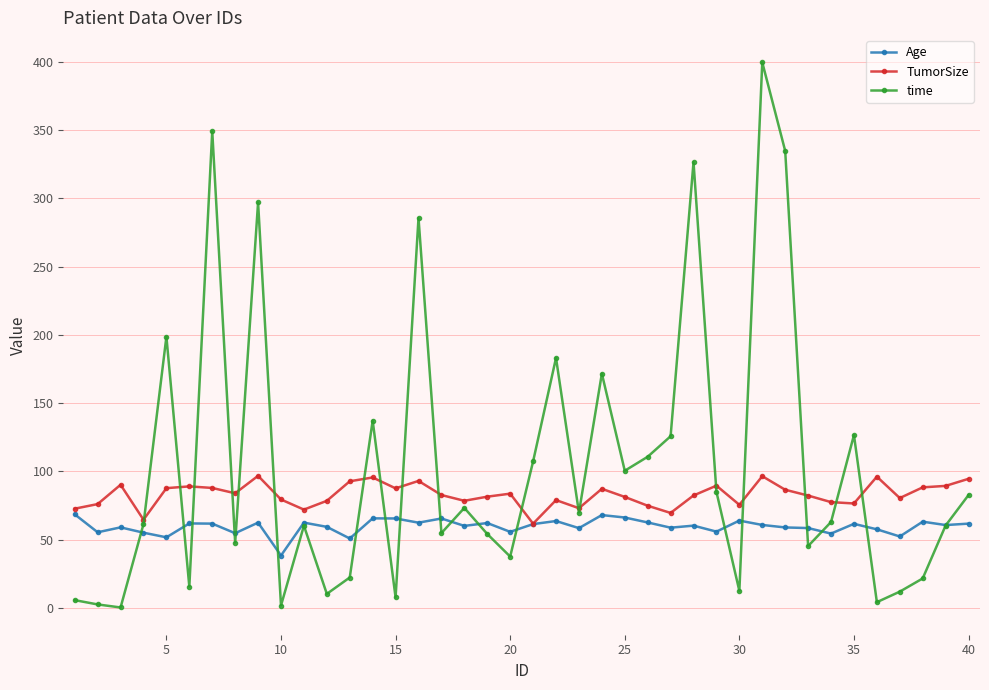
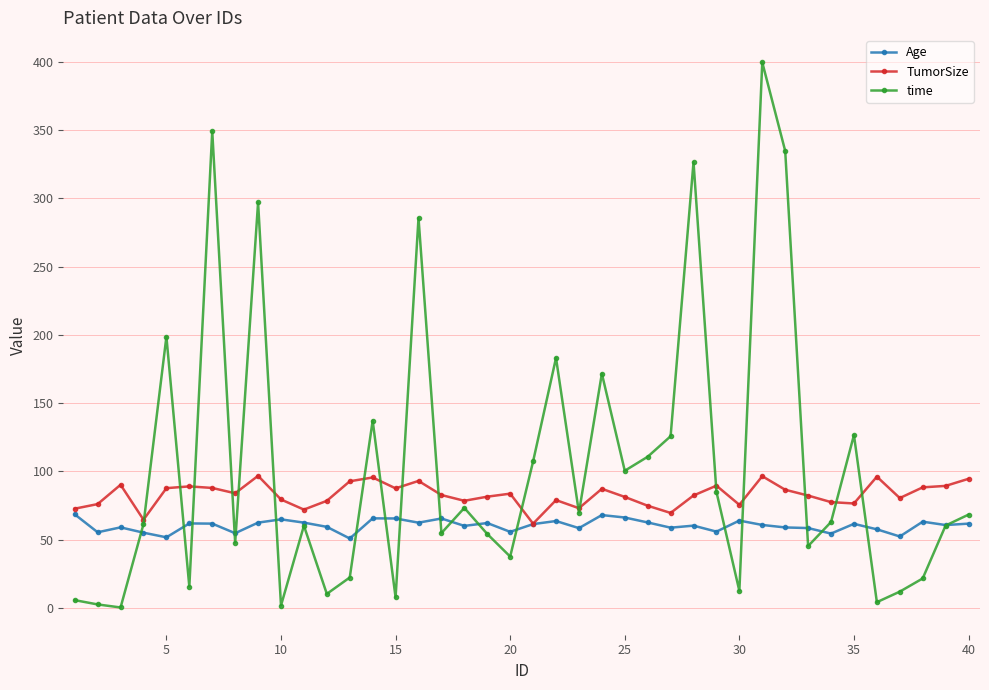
  {
    "Age": {
      "5": 52,
-     "10": 38,
+     "10": 65,
      "15": 65,
      "20": 56,
      "25": 66,
      "30": 64,
      "35": 62,
      "40": 62
    },
    "TumorSize": {
      "5": 88,
      "10": 79,
      "15": 88,
      "20": 84,
      "25": 81,
      "30": 75,
      "35": 76,
      "40": 95
    },
    "time": {
      "5": 199,
      "10": 2,
      "15": 8,
      "20": 38,
      "25": 100,
      "30": 12,
      "35": 127,
-     "40": 83
+     "40": 68
    }
  }
